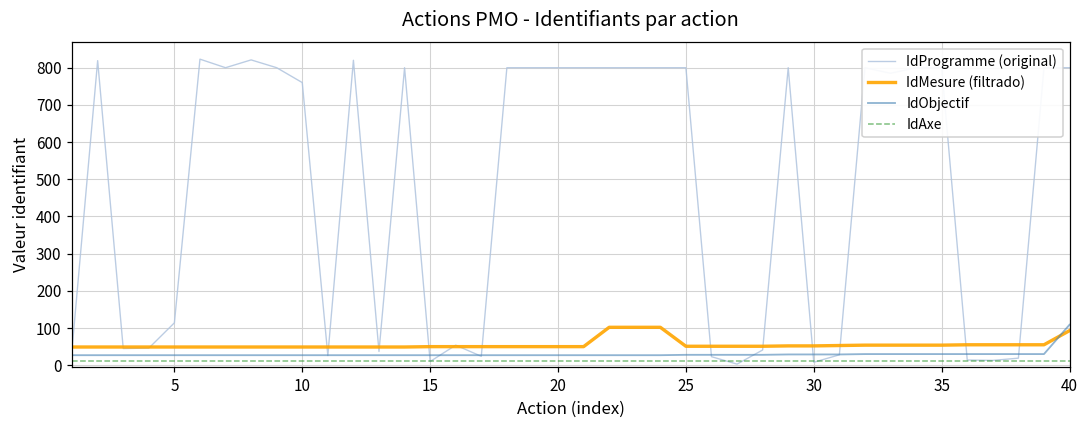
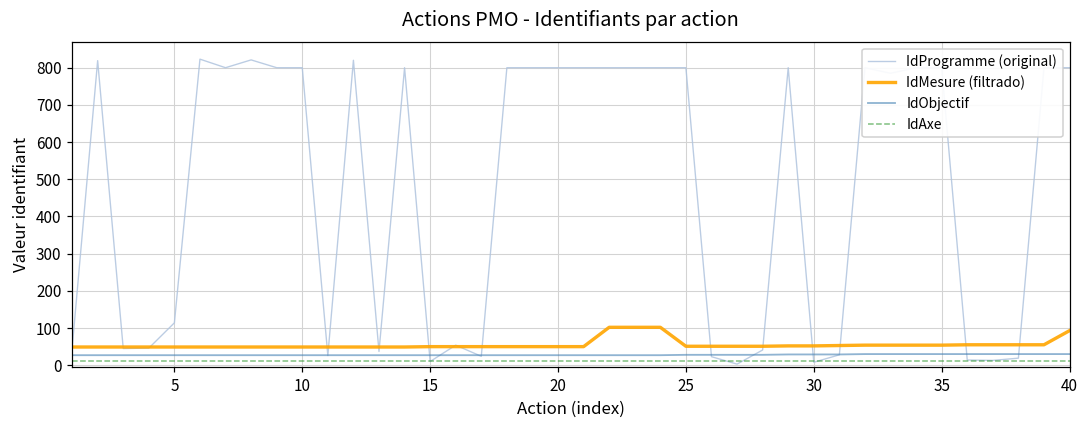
  {
    "IdProgramme (original)": {
      "5": 110,
-     "10": 760,
+     "10": 800,
      "20": 800,
      "25": 800,
      "40": 800
    },
    "IdMesure (filtrado)": {
      "5": 50,
      "10": 50,
      "15": 50,
      "20": 50,
      "25": 50,
      "30": 50,
      "35": 50,
      "40": 90
    },
    "IdObjectif": {
      "5": 30,
      "10": 30,
      "15": 30,
      "20": 30,
      "25": 30,
      "30": 30,
      "35": 30,
-     "40": 110
+     "40": 30
    },
    "IdAxe": {
      "5": 10,
      "10": 10,
      "20": 10,
      "25": 10,
      "35": 10,
      "40": 10
    }
  }
